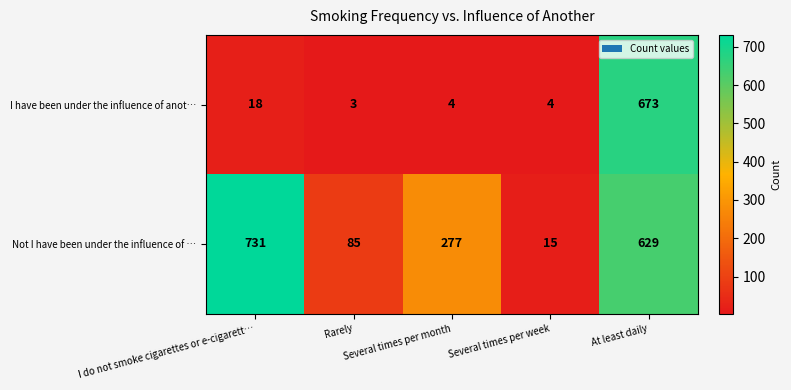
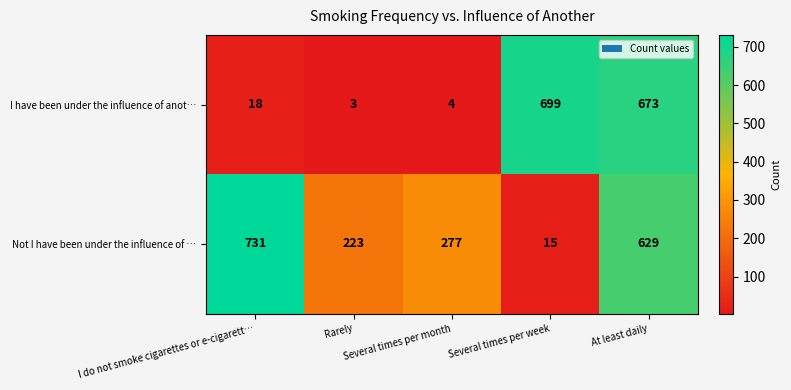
  {
    "I have been under the influence of anot…": {
      "I do not smoke cigarettes or e-cigarett…": 18,
      "Rarely": 3,
      "Several times per month": 4,
-     "Several times per week": 4,
+     "Several times per week": 699,
      "At least daily": 673
    },
    "Not I have been under the influence of …": {
      "I do not smoke cigarettes or e-cigarett…": 731,
-     "Rarely": 85,
+     "Rarely": 223,
      "Several times per month": 277,
      "Several times per week": 15,
      "At least daily": 629
    }
  }
